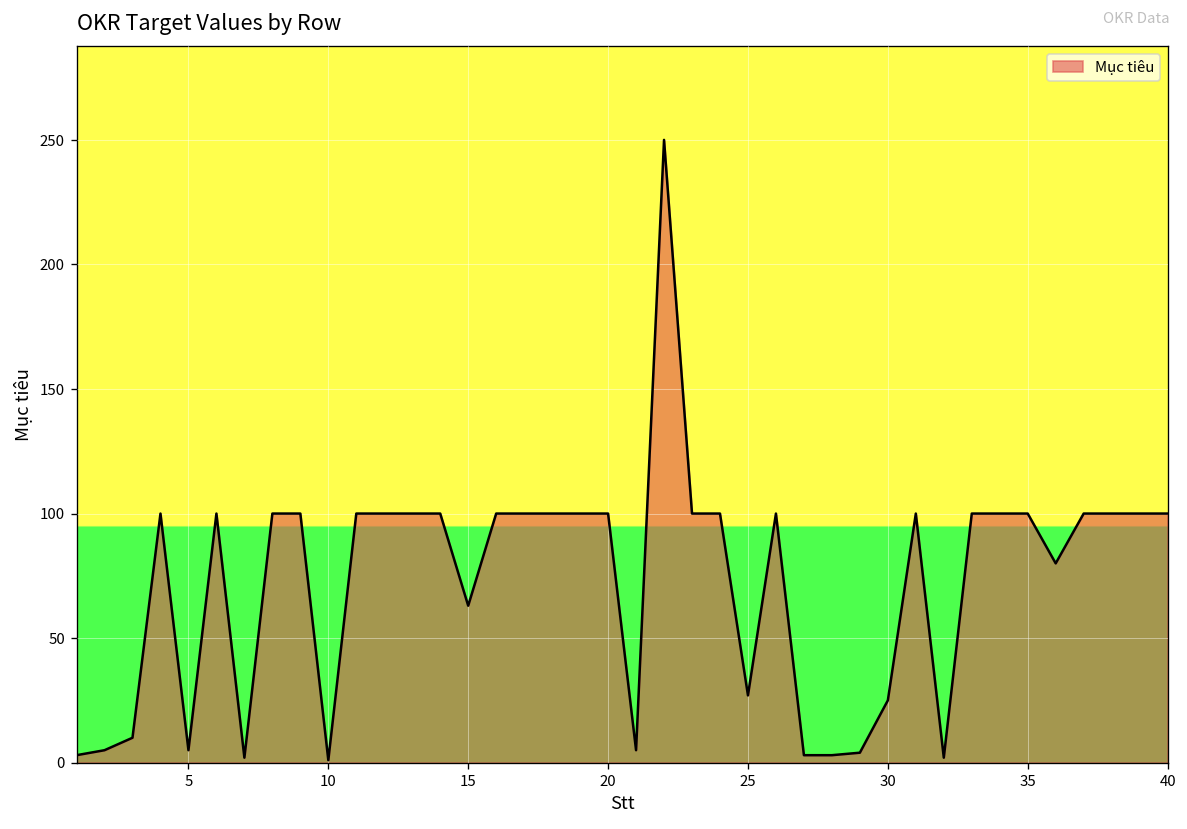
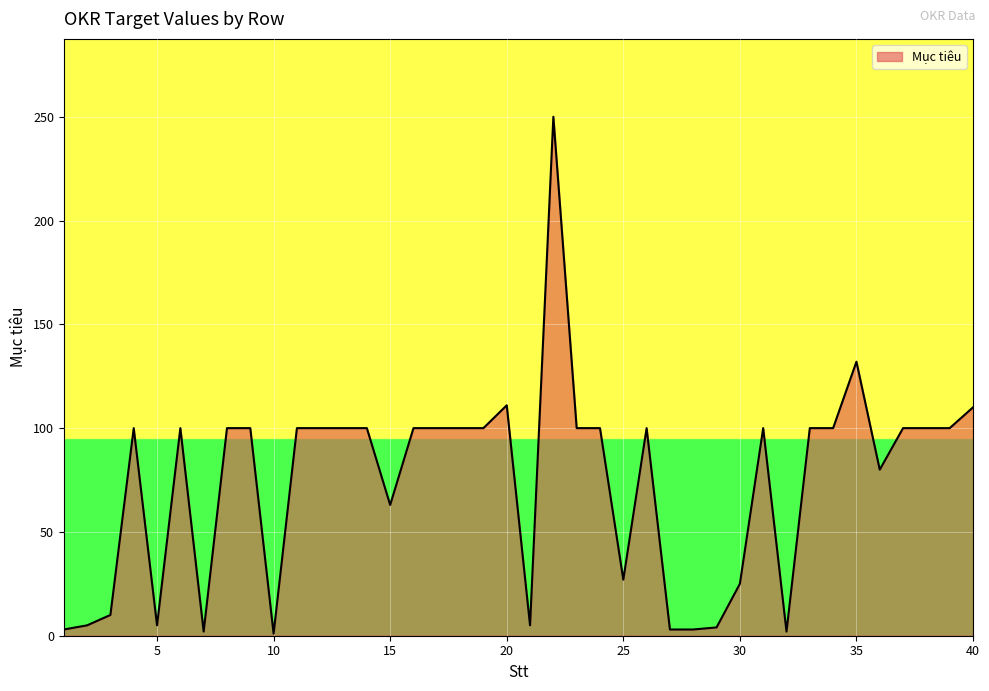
  {
    "5": 5,
    "10": 1,
    "15": 63,
-   "20": 100,
+   "20": 111,
    "25": 27,
    "30": 25,
-   "35": 100,
-   "40": 100
+   "35": 132,
+   "40": 110
  }
